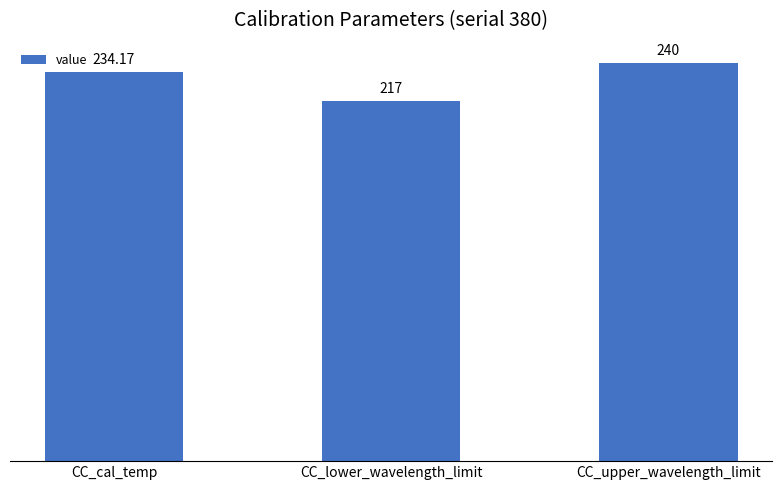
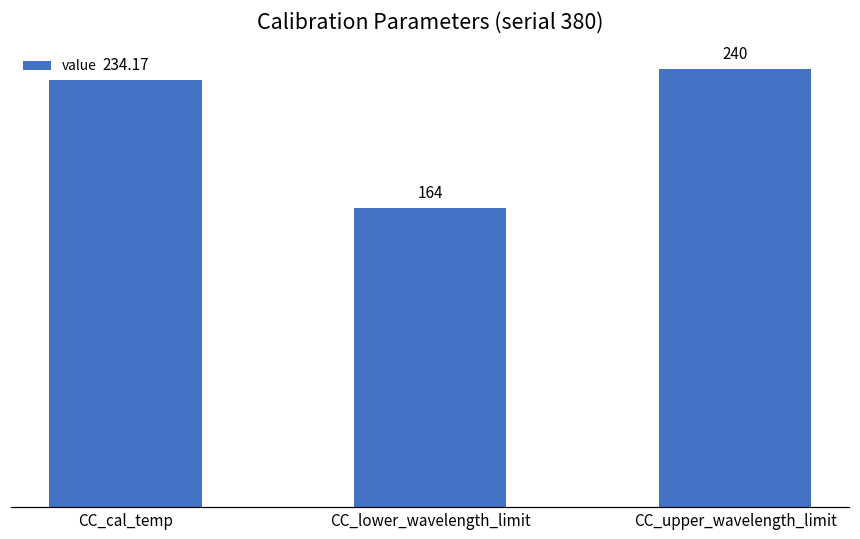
  {
    "CC_cal_temp": 234.17,
-   "CC_lower_wavelength_limit": 217,
+   "CC_lower_wavelength_limit": 164,
    "CC_upper_wavelength_limit": 240
  }
